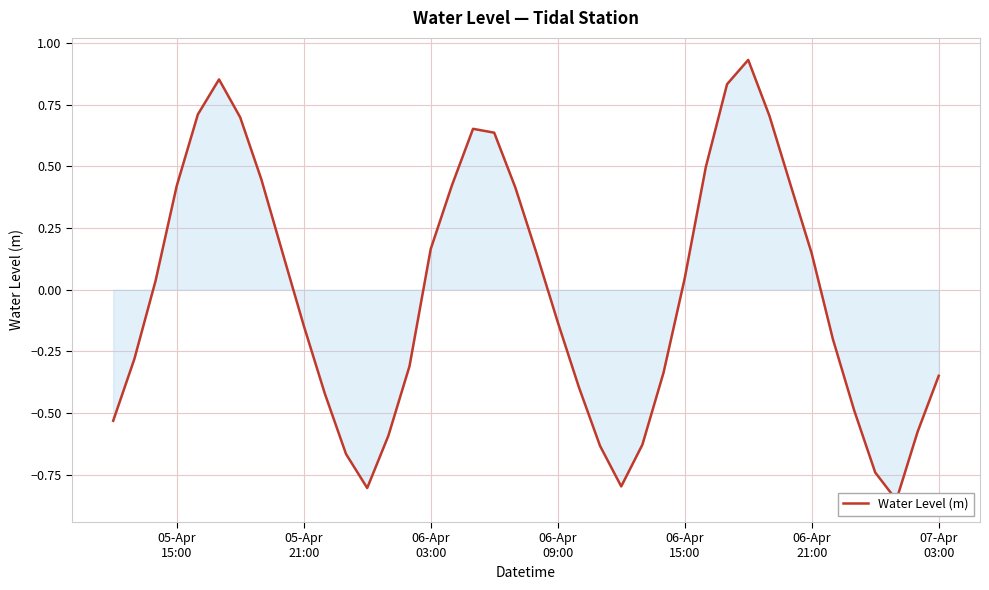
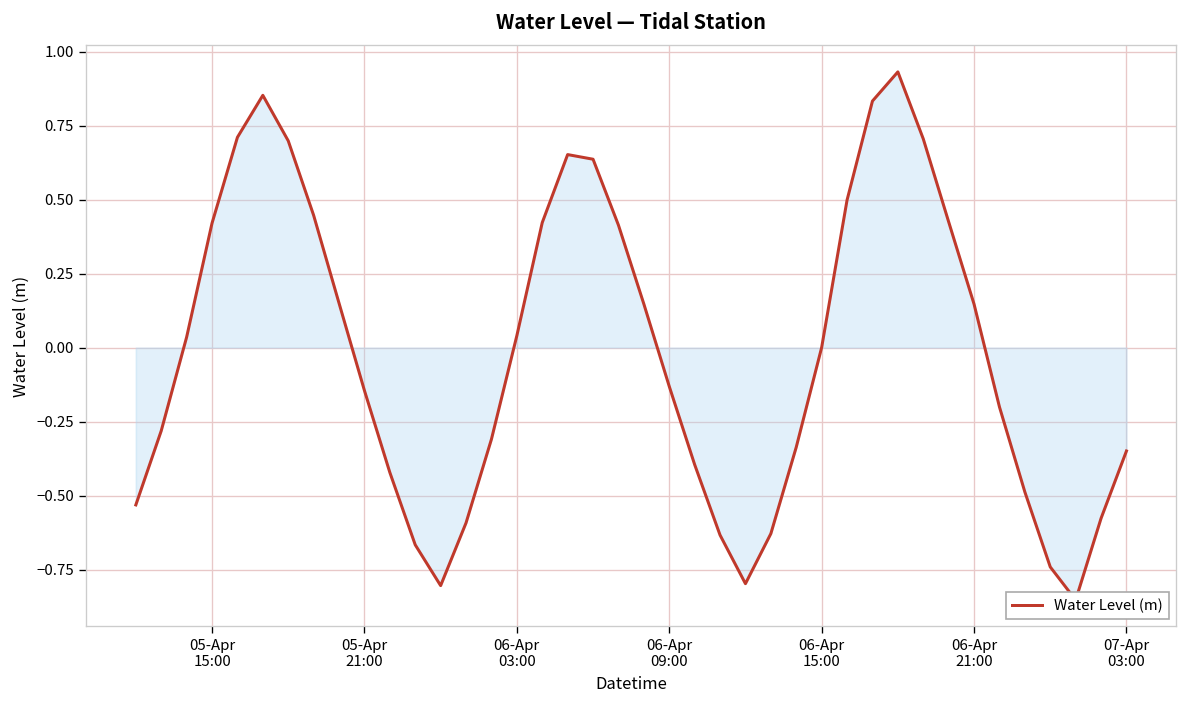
  {
    "Water Level (m)": {
      "05-Apr 21:00": -0.14,
-     "06-Apr 03:00": 0.16,
+     "06-Apr 03:00": 0.04,
      "06-Apr 09:00": -0.13,
-     "06-Apr 15:00": 0.05,
+     "06-Apr 15:00": 0.00,
      "07-Apr 03:00": -0.35
    }
  }
